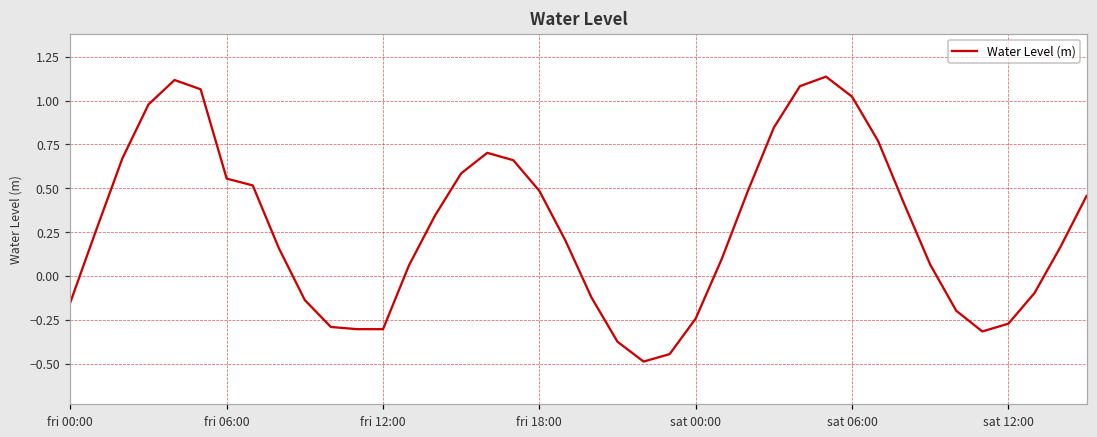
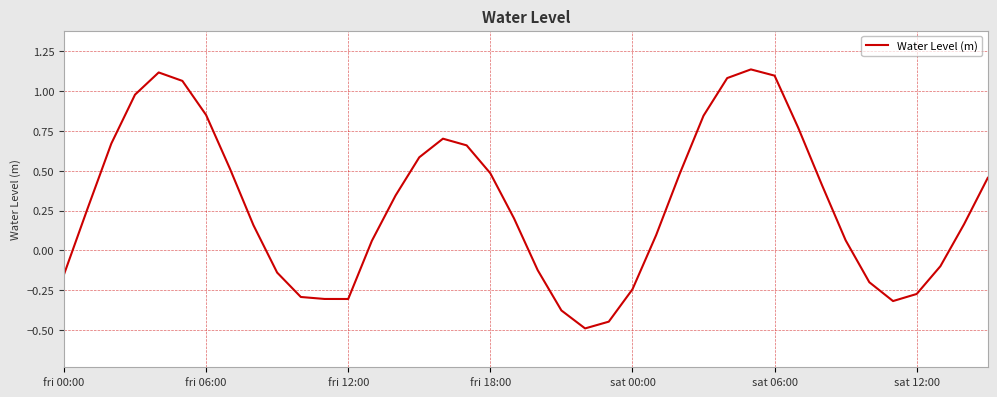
  {
    "fri 00:00": -0.15,
-   "fri 06:00": 0.55,
+   "fri 06:00": 0.85,
    "fri 12:00": -0.30,
    "fri 18:00": 0.48,
    "sat 00:00": -0.24,
-   "sat 06:00": 1.02,
+   "sat 06:00": 1.10,
    "sat 12:00": -0.27
  }
